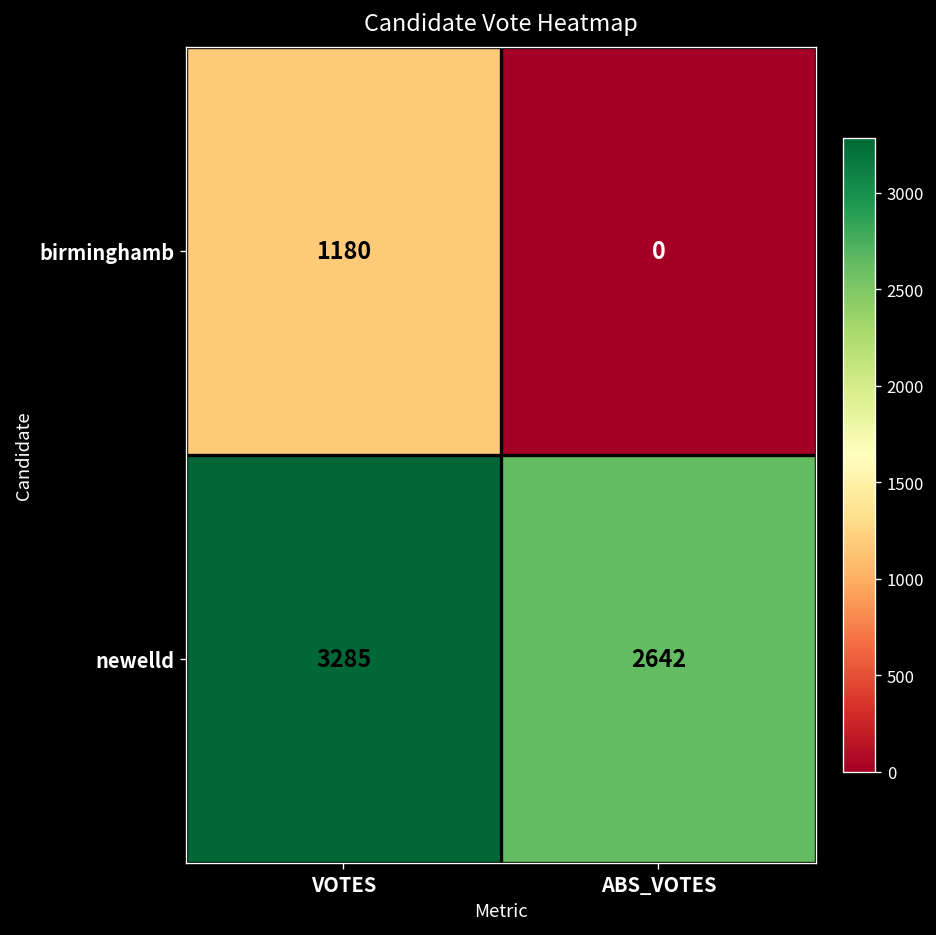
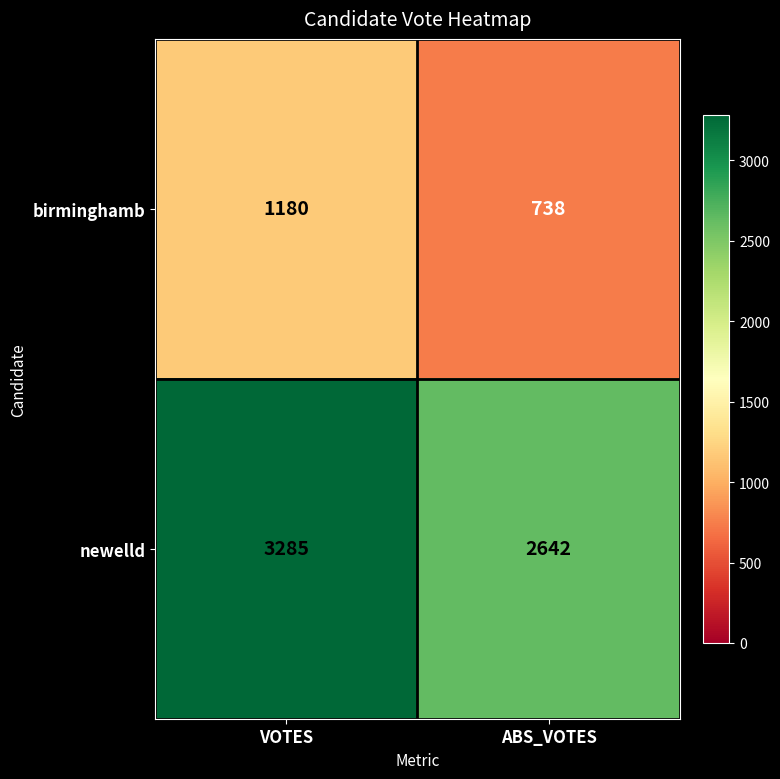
  {
    "birminghamb": {
      "VOTES": 1180,
-     "ABS_VOTES": 0
+     "ABS_VOTES": 738
    },
    "newelld": {
      "VOTES": 3285,
      "ABS_VOTES": 2642
    }
  }
